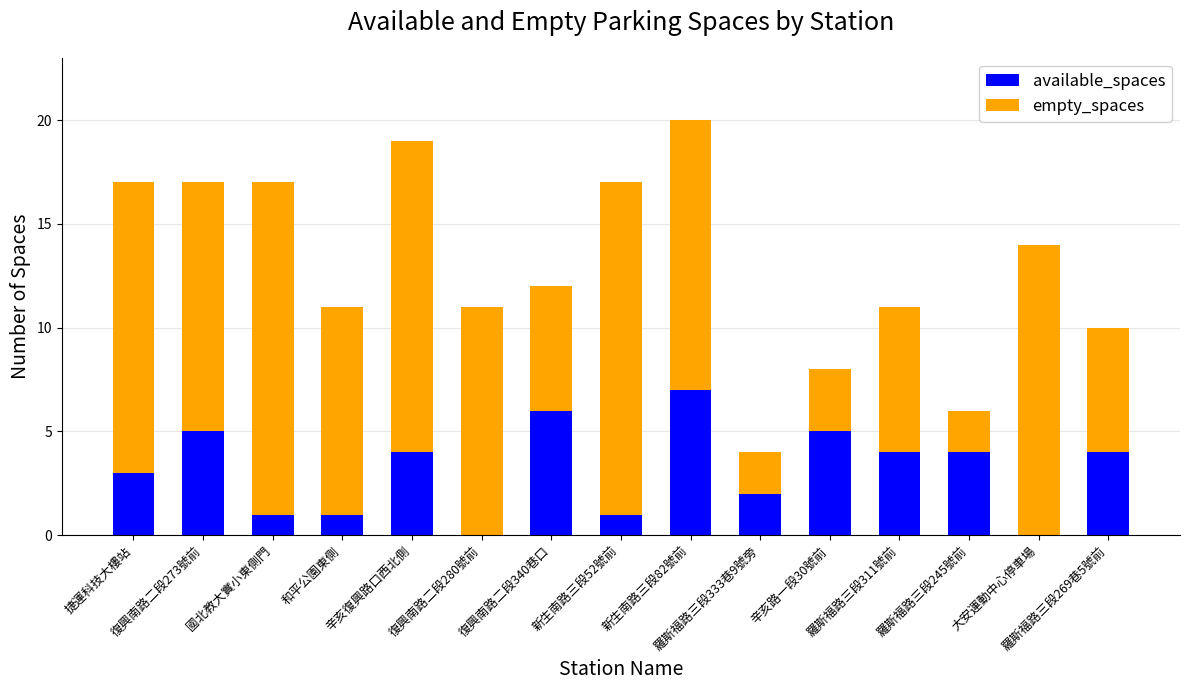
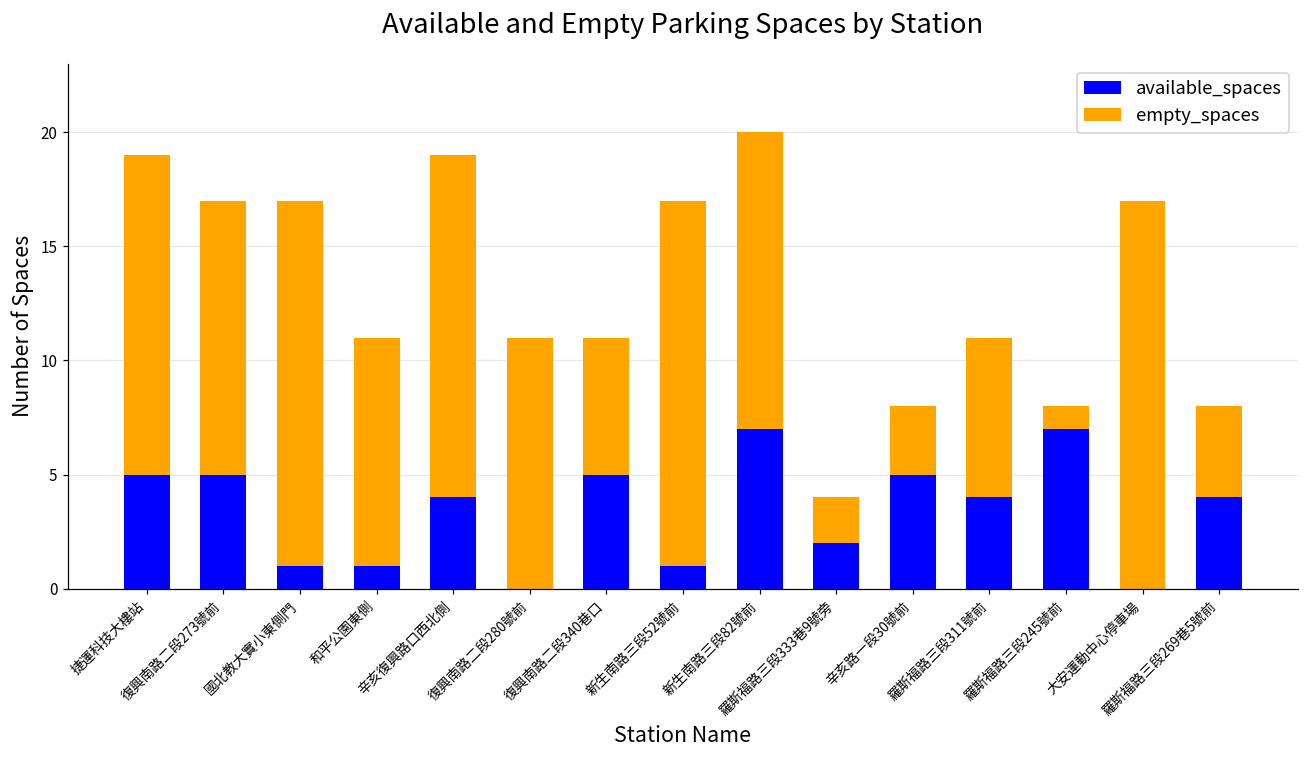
  {
    "available_spaces": {
-     "捷運科技大樓站": 3,
+     "捷運科技大樓站": 5,
      "復興南路二段273號前": 5,
      "國北教大實小東側門": 1,
      "和平公園東側": 1,
      "辛亥復興路口西北側": 4,
      "復興南路二段280號前": 0,
-     "復興南路二段340巷口": 6,
+     "復興南路二段340巷口": 5,
      "新生南路三段52號前": 1,
      "新生南路三段82號前": 7,
      "羅斯福路三段333巷9號旁": 2,
      "辛亥路一段30號前": 5,
      "羅斯福路三段311號前": 4,
-     "羅斯福路三段245號前": 4,
+     "羅斯福路三段245號前": 7,
      "大安運動中心停車場": 0,
      "羅斯福路三段269巷5號前": 4
    },
    "empty_spaces": {
      "捷運科技大樓站": 14,
      "復興南路二段273號前": 12,
      "國北教大實小東側門": 16,
      "和平公園東側": 10,
      "辛亥復興路口西北側": 15,
      "復興南路二段280號前": 11,
      "復興南路二段340巷口": 6,
      "新生南路三段52號前": 16,
      "新生南路三段82號前": 13,
      "羅斯福路三段333巷9號旁": 2,
      "辛亥路一段30號前": 3,
      "羅斯福路三段311號前": 7,
-     "羅斯福路三段245號前": 2,
-     "大安運動中心停車場": 14,
-     "羅斯福路三段269巷5號前": 6
+     "羅斯福路三段245號前": 1,
+     "大安運動中心停車場": 17,
+     "羅斯福路三段269巷5號前": 4
    }
  }
